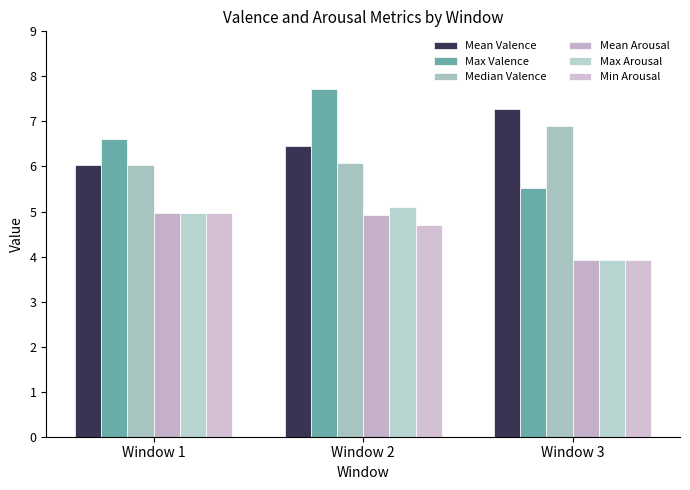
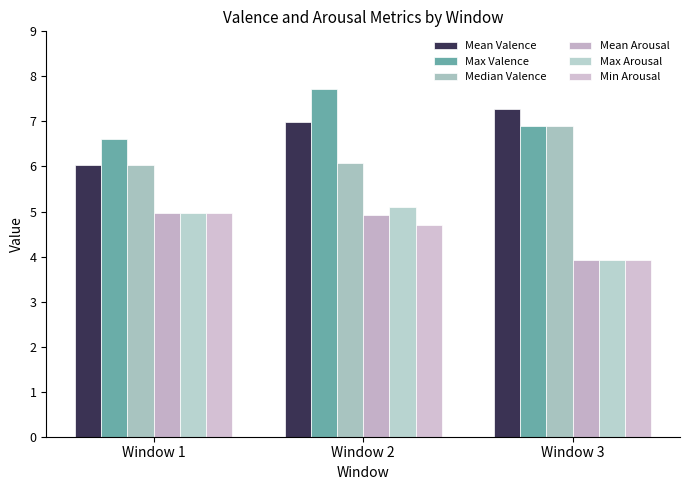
  {
    "Mean Valence": {
      "Window 1": 6.0,
-     "Window 2": 6.5,
+     "Window 2": 7.0,
      "Window 3": 7.3
    },
    "Max Valence": {
      "Window 1": 6.6,
      "Window 2": 7.7,
-     "Window 3": 5.5
+     "Window 3": 6.9
    }
  }
